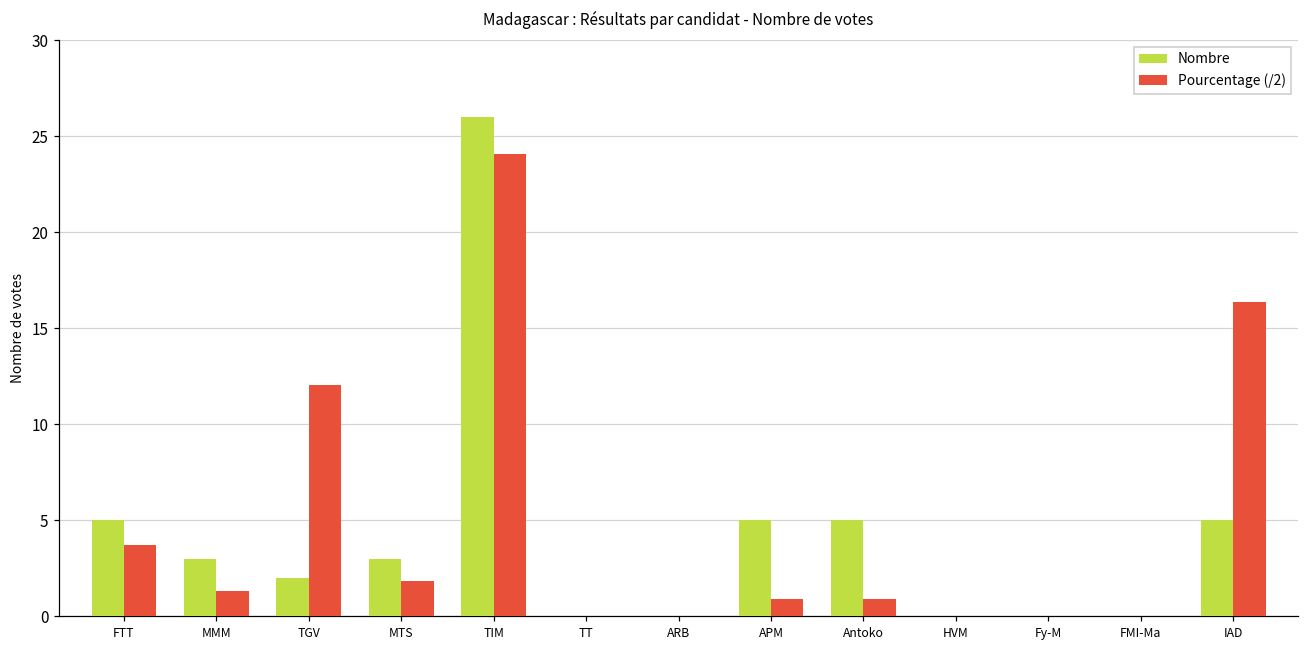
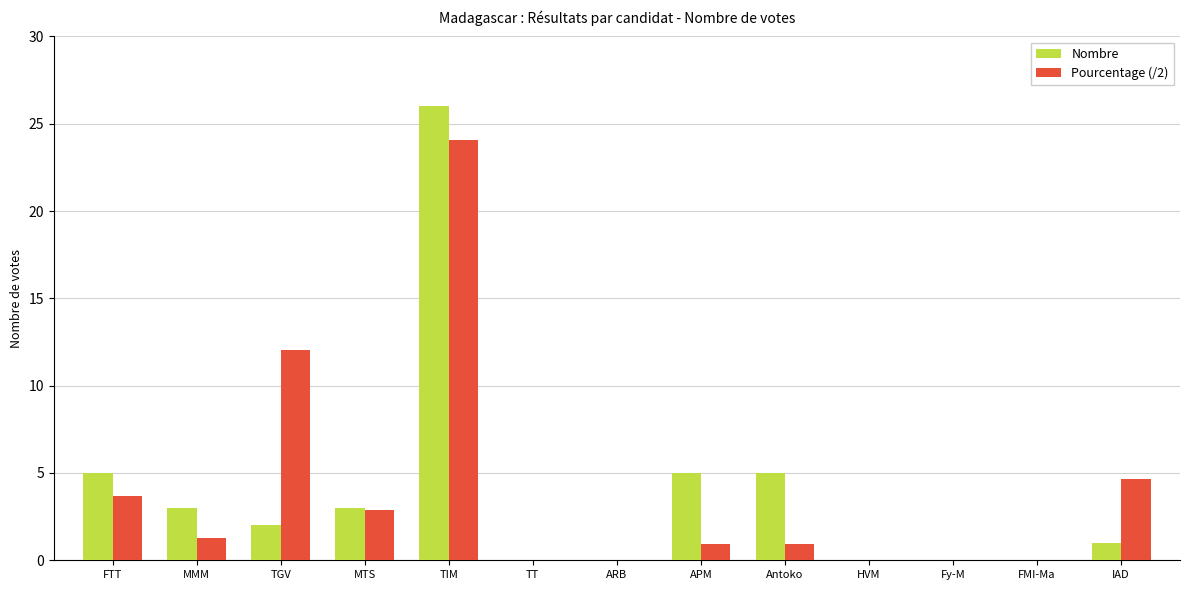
  {
    "Nombre": {
      "FTT": 5,
      "MMM": 3,
      "TGV": 2,
      "MTS": 3,
      "TIM": 26,
      "TT": 0,
      "ARB": 0,
      "APM": 5,
      "Antoko": 5,
      "HVM": 0,
      "Fy-M": 0,
      "FMI-Ma": 0,
-     "IAD": 5
+     "IAD": 1
    },
    "Pourcentage (/2)": {
      "FTT": 3.7,
      "MMM": 1.3,
      "TGV": 12.0,
-     "MTS": 1.9,
+     "MTS": 2.9,
      "TIM": 24.1,
      "TT": 0.0,
      "ARB": 0.0,
      "APM": 0.9,
      "Antoko": 0.9,
      "HVM": 0.0,
      "Fy-M": 0.0,
      "FMI-Ma": 0.0,
-     "IAD": 16.3
+     "IAD": 4.6
    }
  }
